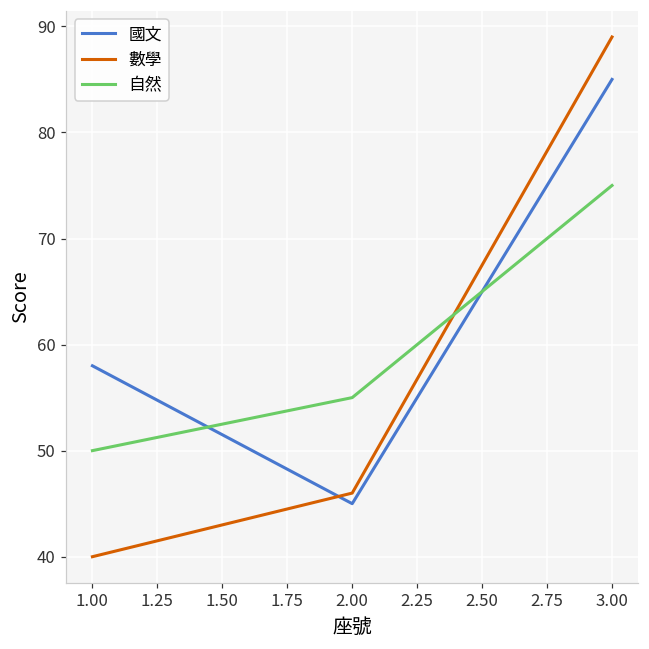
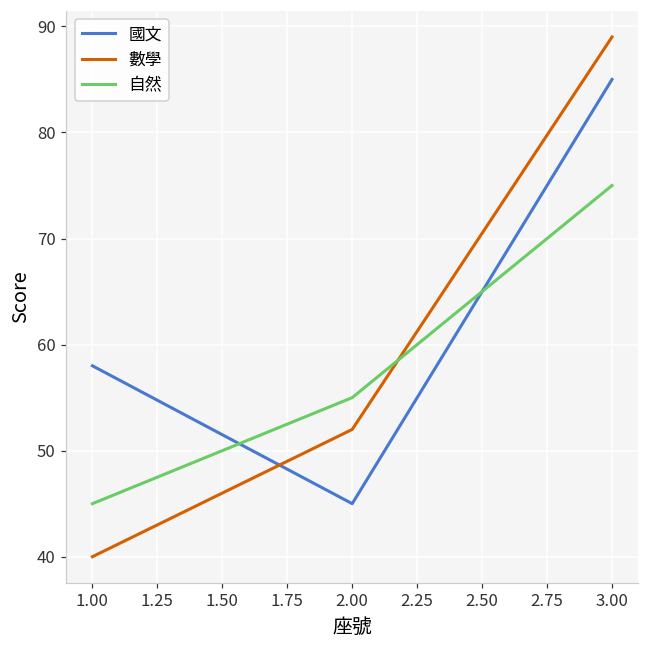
  {
    "國文": {
      "1.00": 58,
      "2.00": 45,
      "3.00": 85
    },
    "數學": {
      "1.00": 40,
-     "2.00": 46,
+     "2.00": 52,
      "3.00": 89
    },
    "自然": {
-     "1.00": 50,
+     "1.00": 45,
      "2.00": 55,
      "3.00": 75
    }
  }
